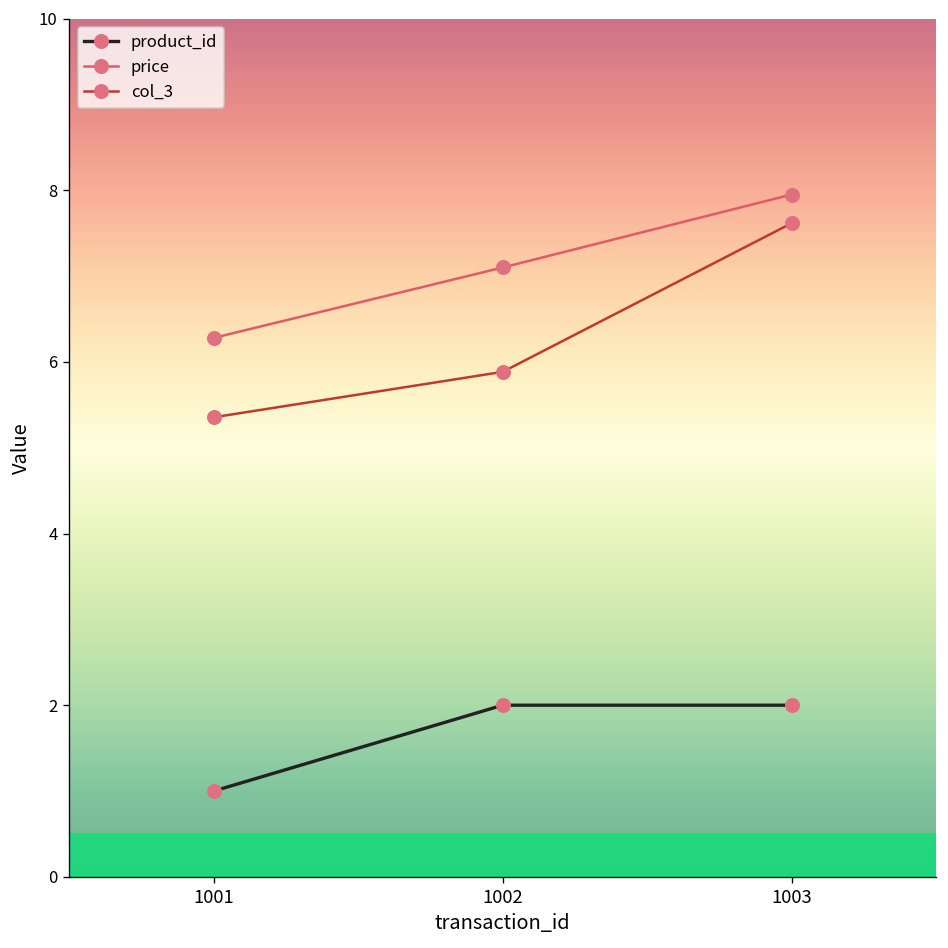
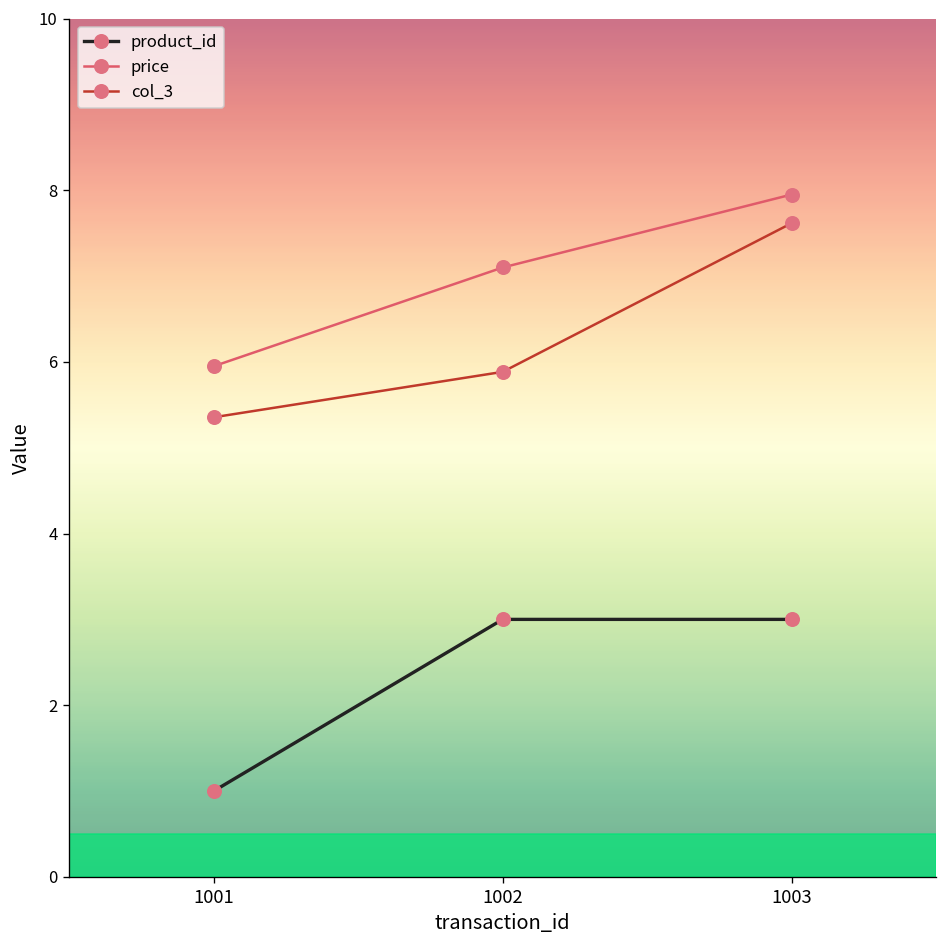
  {
    "product_id": {
      "1001": 1,
-     "1002": 2,
-     "1003": 2
+     "1002": 3,
+     "1003": 3
    },
    "price": {
-     "1001": 6.3,
+     "1001": 6.0,
      "1002": 7.1,
      "1003": 8.0
    },
    "col_3": {
      "1001": 5.4,
      "1002": 5.9,
      "1003": 7.6
    }
  }
